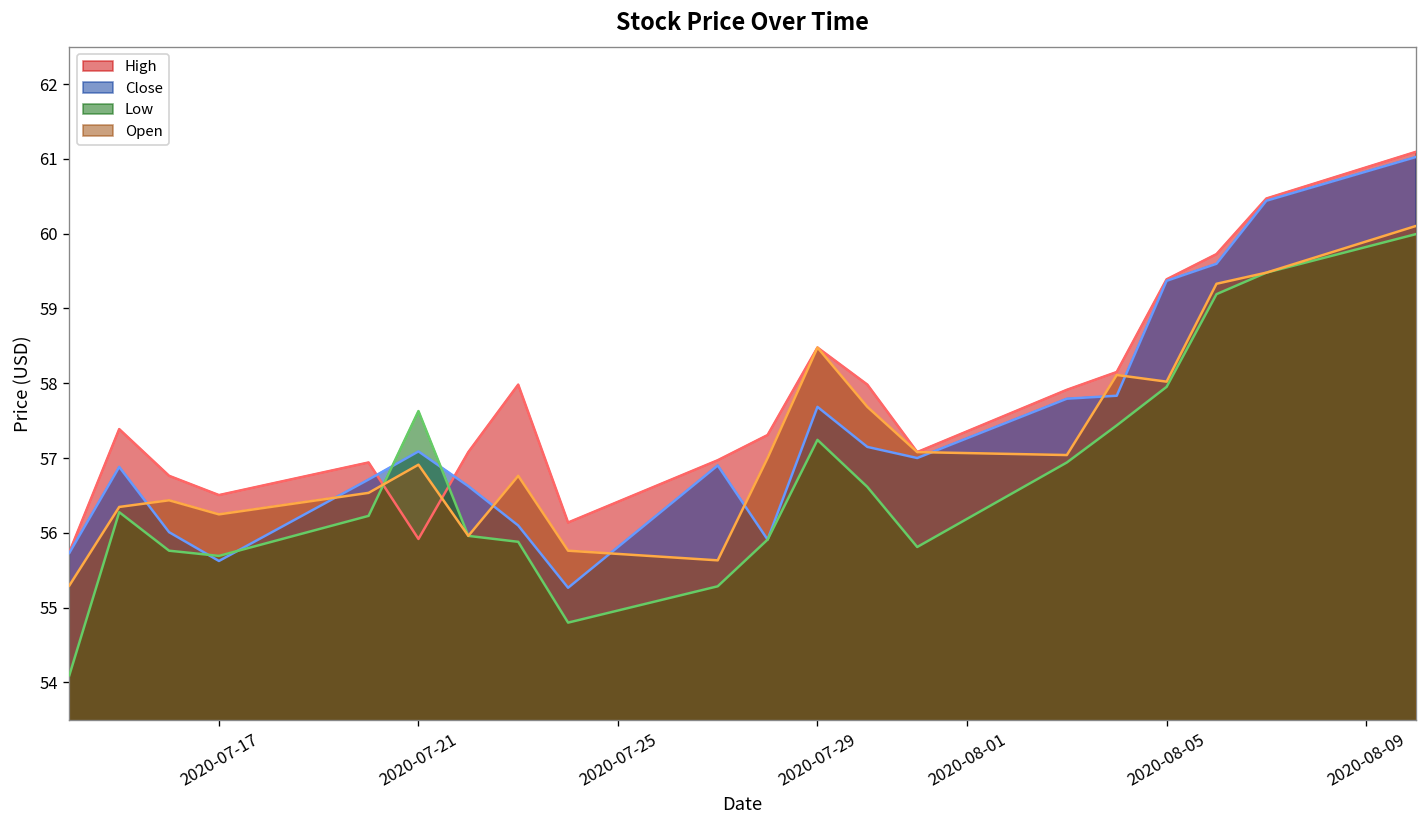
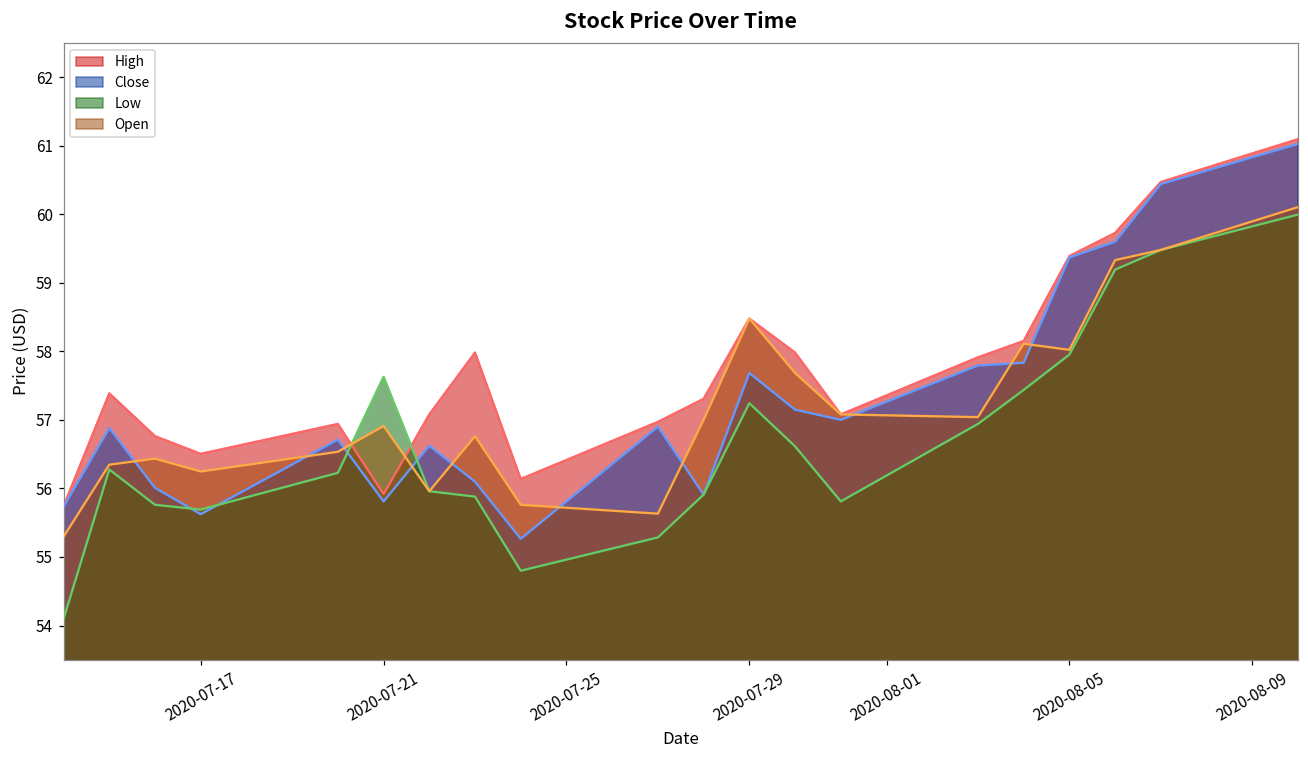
  {
    "High": {
      "2020-07-17": 56.5,
      "2020-07-21": 55.9
    },
    "Close": {
      "2020-07-17": 55.6,
-     "2020-07-21": 57.1,
+     "2020-07-21": 55.8,
      "2020-07-29": 57.7
    },
    "Low": {
      "2020-07-17": 55.7,
      "2020-07-21": 57.6,
      "2020-07-29": 57.2,
      "2020-08-05": 58.0
    },
    "Open": {
      "2020-07-17": 56.2,
      "2020-07-21": 56.9,
      "2020-08-05": 58.0
    }
  }
